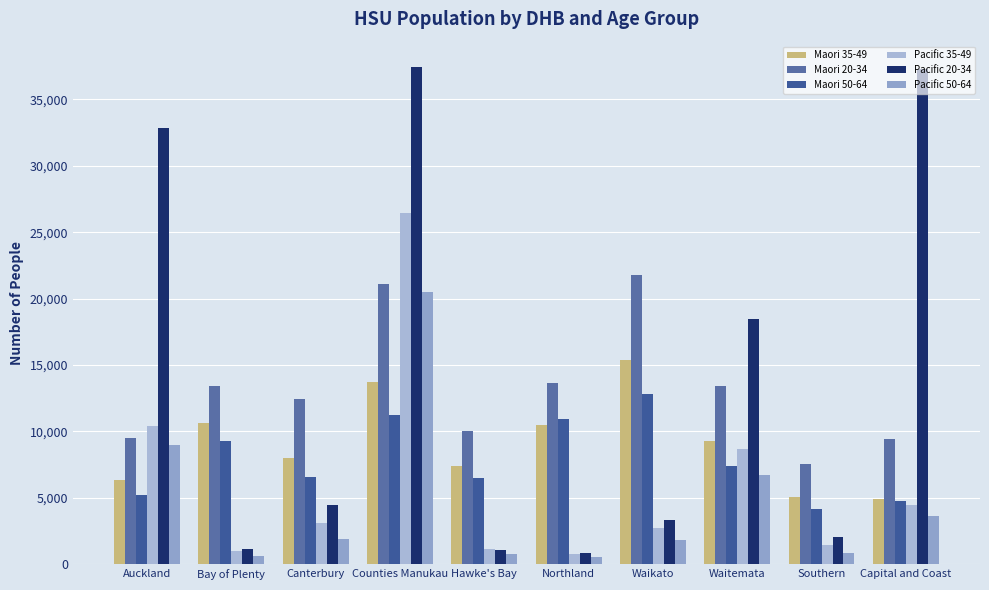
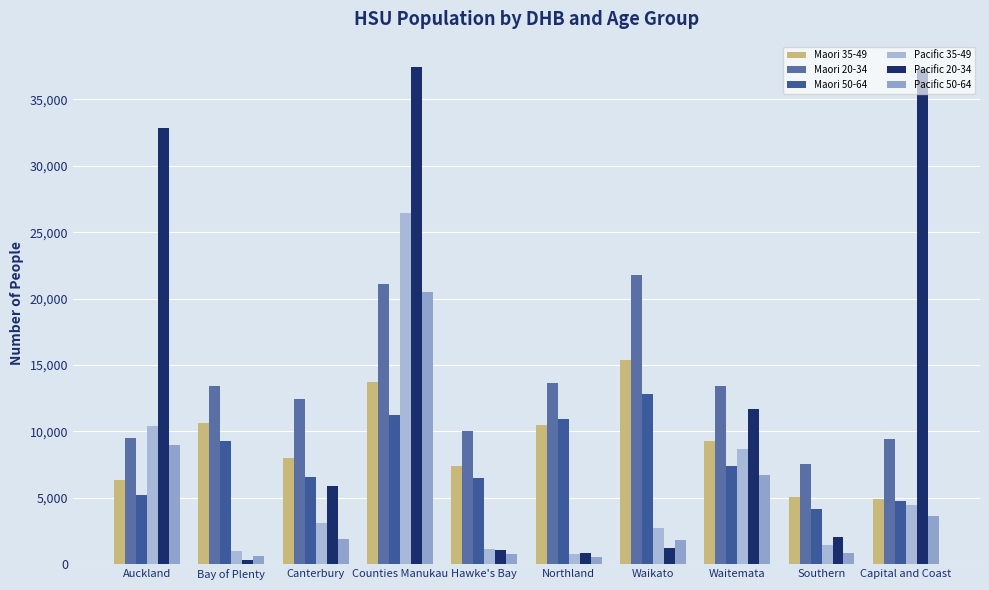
  {
    "Maori 35-49": {
      "Auckland": "6,400",
      "Bay of Plenty": "10,600",
      "Canterbury": "8,000",
      "Counties Manukau": "13,700",
      "Hawke's Bay": "7,400",
      "Northland": "10,500",
      "Waikato": "15,400",
      "Waitemata": "9,300",
      "Southern": "5,000",
      "Capital and Coast": "4,900"
    },
    "Pacific 20-34": {
      "Auckland": "32,900",
-     "Bay of Plenty": "1,200",
-     "Canterbury": "4,500",
+     "Bay of Plenty": "300",
+     "Canterbury": "5,900",
      "Counties Manukau": "37,500",
      "Hawke's Bay": "1,100",
      "Northland": "800",
-     "Waikato": "3,400",
-     "Waitemata": "18,400",
+     "Waikato": "1,200",
+     "Waitemata": "11,700",
      "Southern": "2,100"
    }
  }
